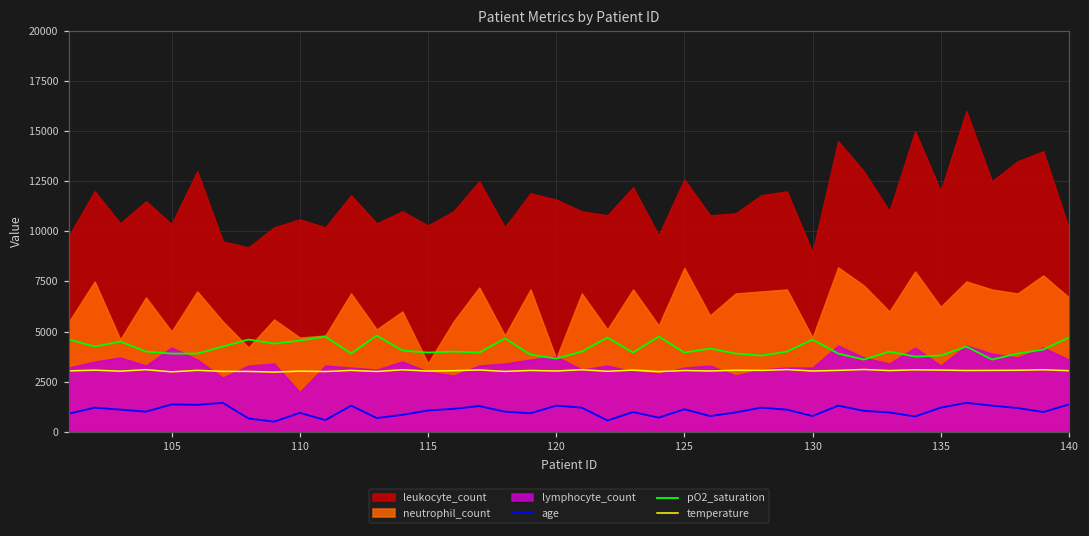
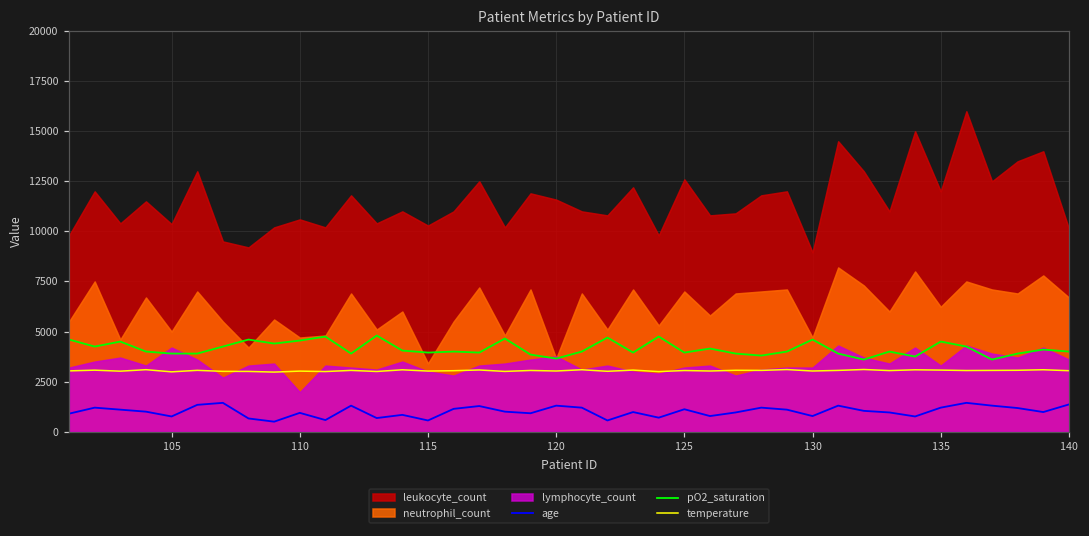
  {
    "age": {
-     "105": 1400,
+     "105": 800,
      "110": 900,
-     "115": 1100,
+     "115": 600,
      "120": 1300,
      "125": 1100,
      "130": 800,
      "135": 1200,
      "140": 1400
    },
    "leukocyte_count": {
      "105": 10400,
      "110": 10600,
      "115": 10300,
      "120": 11600,
      "125": 12600,
      "130": 9000,
      "135": 12000,
      "140": 10100
    },
    "pO2_saturation": {
      "105": 3900,
      "110": 4600,
      "115": 4000,
      "125": 4000,
-     "135": 3800,
-     "140": 4700
+     "135": 4500,
+     "140": 4000
    },
    "neutrophil_count": {
      "105": 5000,
      "110": 4700,
      "115": 3400,
-     "125": 8200,
+     "125": 7000,
      "135": 6200,
      "140": 6700
    },
    "temperature": {
      "105": 3000,
      "110": 3000,
      "120": 3000,
      "125": 3100,
      "130": 3000,
      "135": 3100,
      "140": 3000
    },
    "lymphocyte_count": {
      "105": 4200,
      "110": 2000,
      "125": 3200,
      "130": 3200,
      "135": 3300,
      "140": 3600
    }
  }
